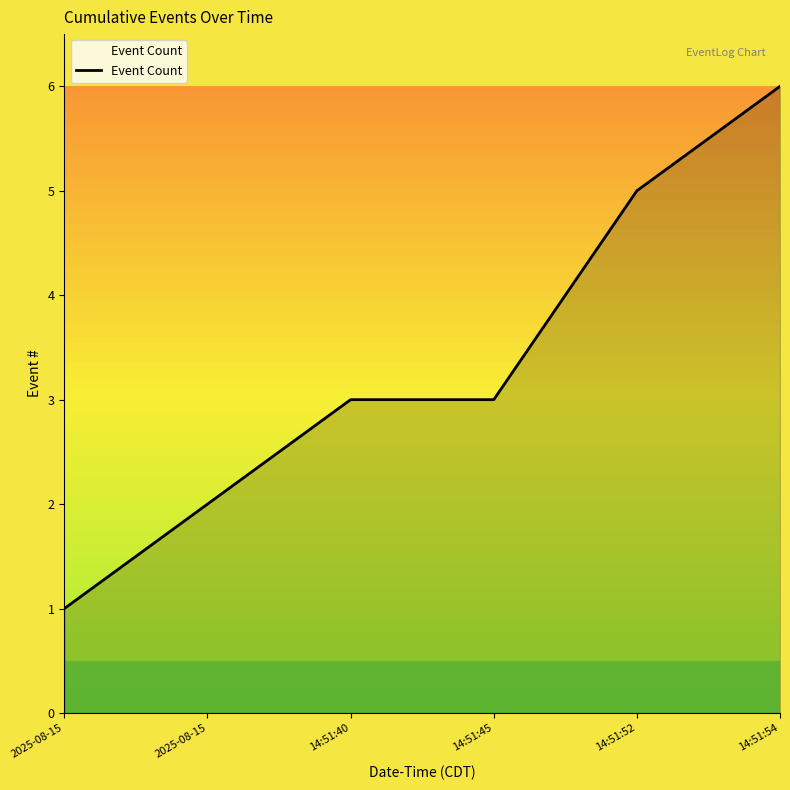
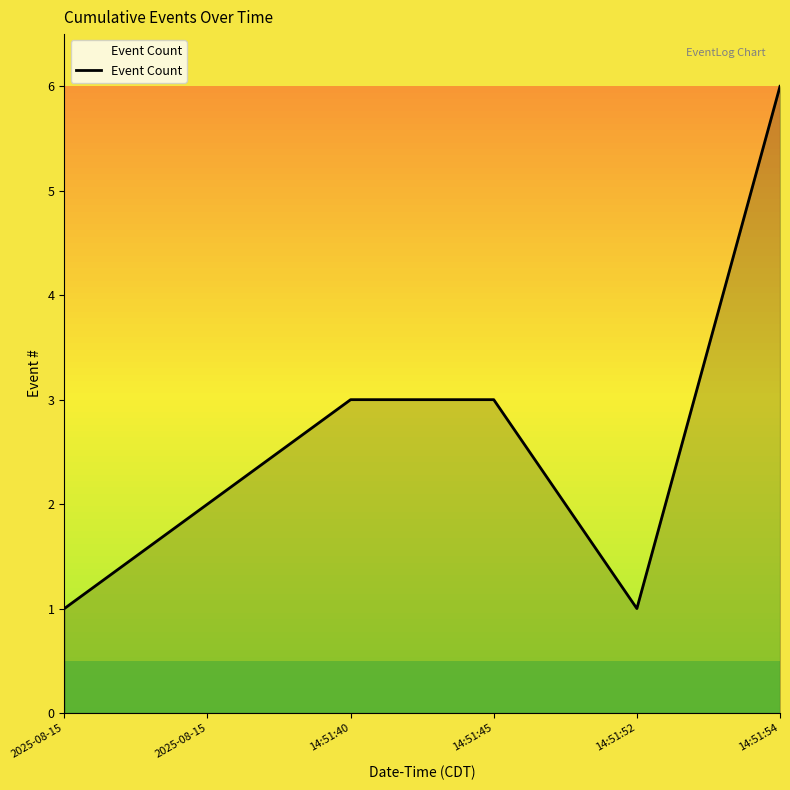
  {
    "14:51:40": 3,
    "14:51:45": 3,
-   "14:51:52": 5,
+   "14:51:52": 1,
    "14:51:54": 6
  }
